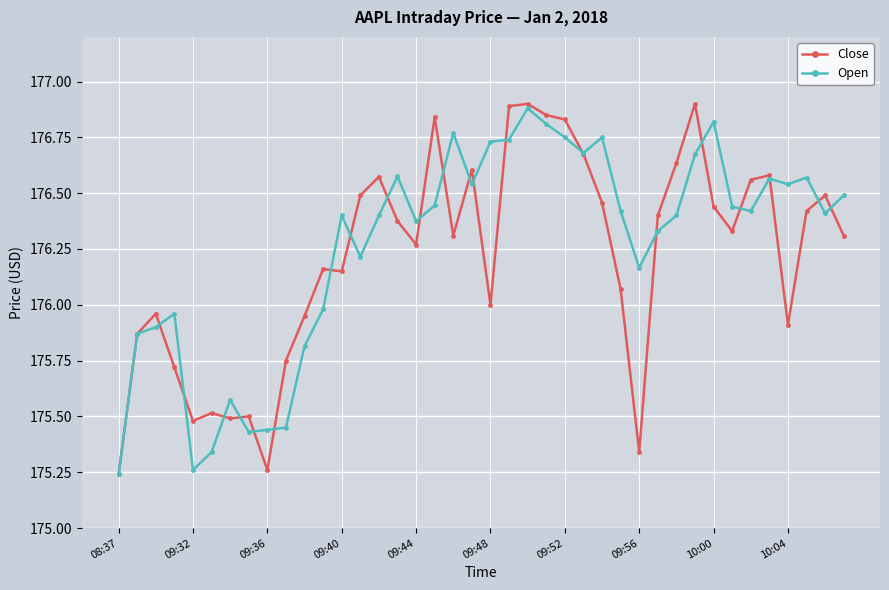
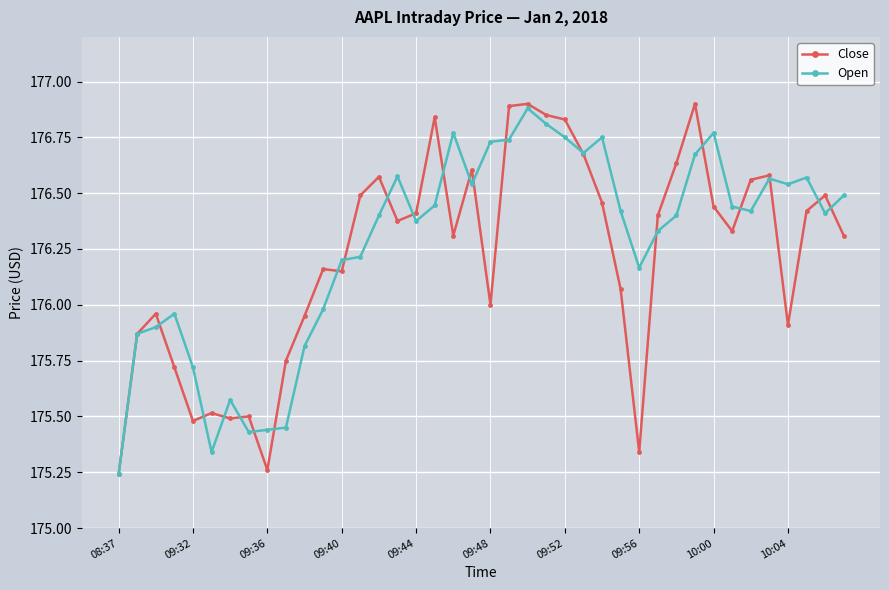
  {
    "Close": {
      "09:32": 175.48,
      "09:36": 175.26,
      "09:40": 176.15,
-     "09:44": 176.27,
+     "09:44": 176.41,
      "09:48": 176.00,
      "09:52": 176.83,
      "09:56": 175.34,
      "10:00": 176.44,
      "10:04": 175.91
    },
    "Open": {
-     "09:32": 175.26,
+     "09:32": 175.72,
      "09:36": 175.44,
-     "09:40": 176.4,
+     "09:40": 176.2,
      "09:44": 176.38,
      "09:48": 176.73,
      "09:52": 176.75,
      "09:56": 176.17,
-     "10:00": 176.82,
+     "10:00": 176.77,
      "10:04": 176.54
    }
  }
